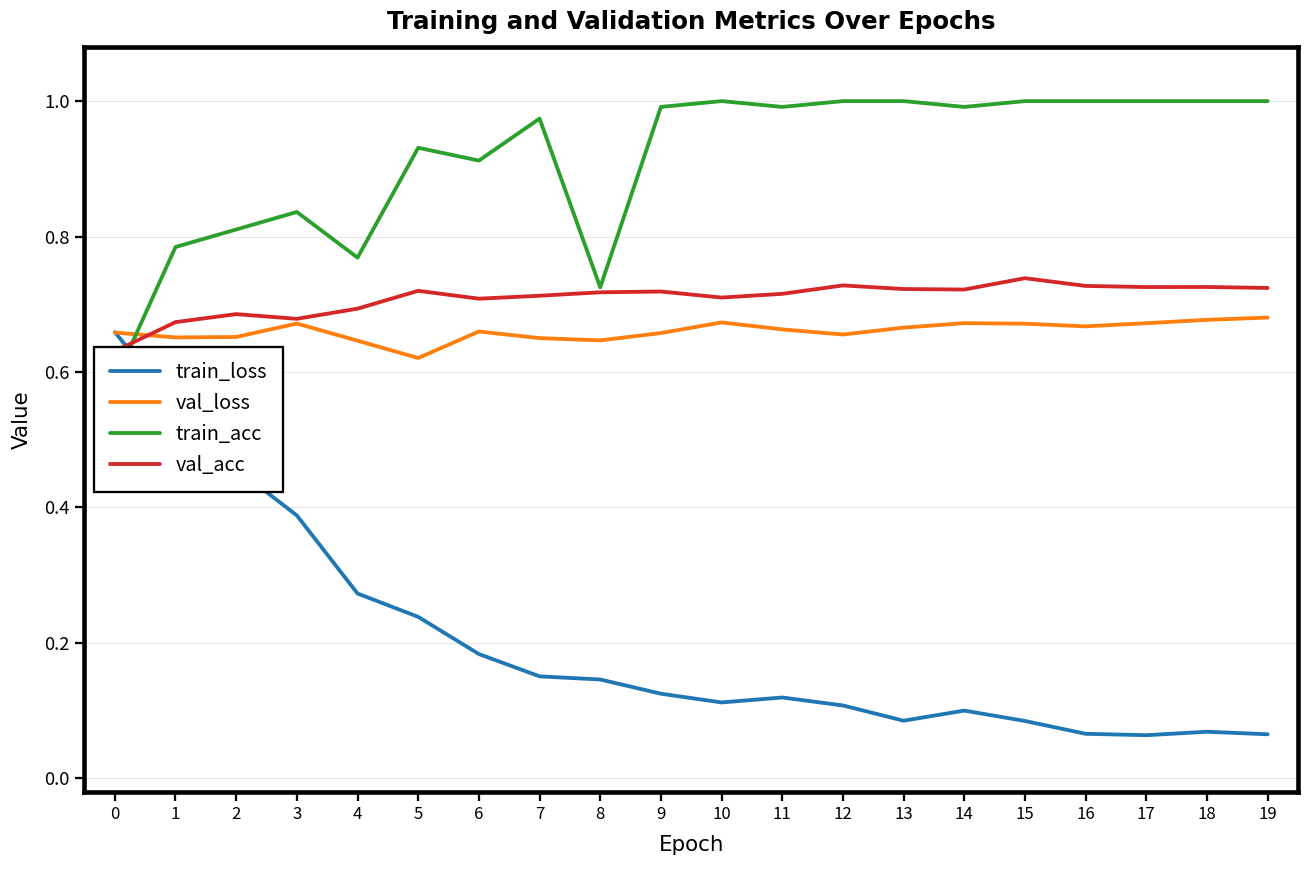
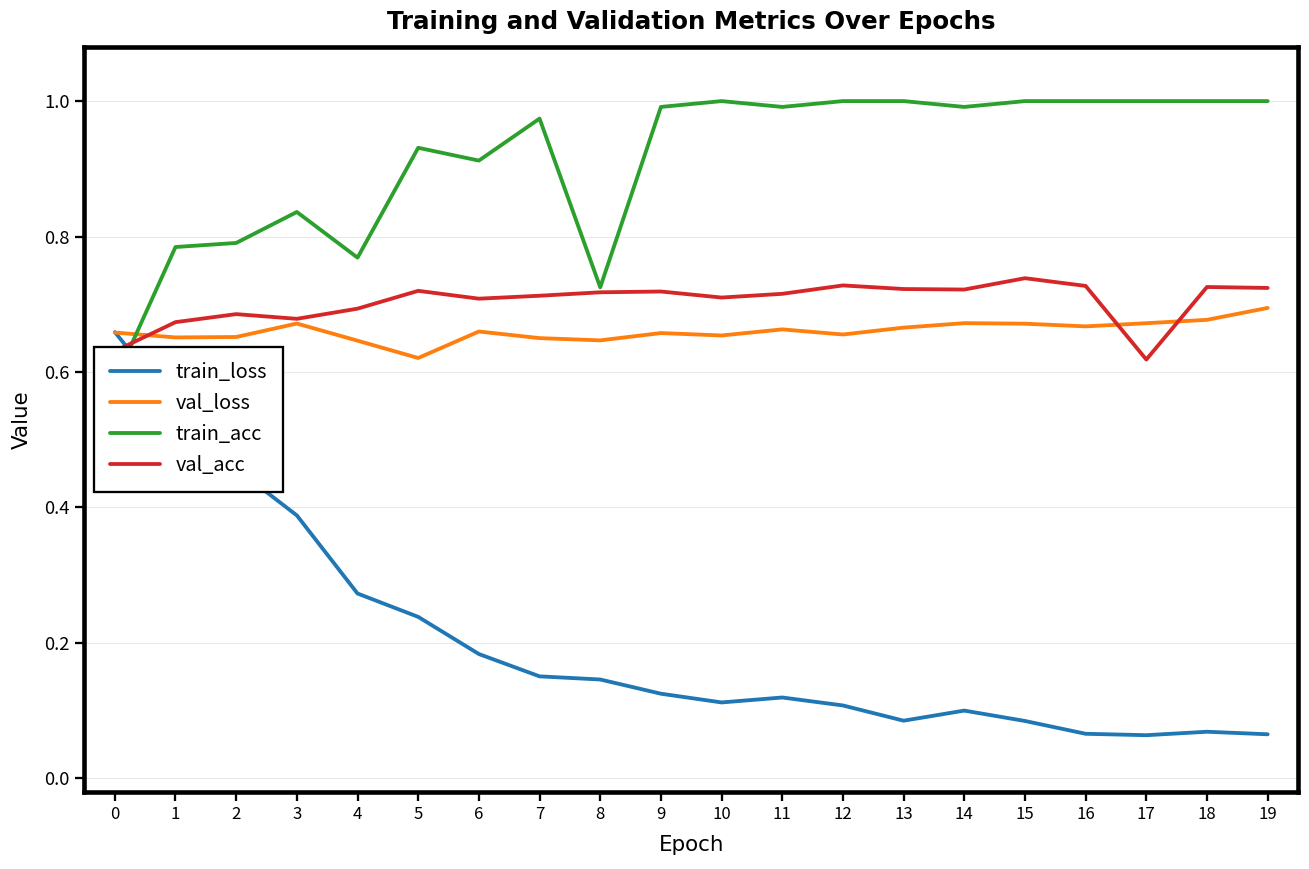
  {
    "train_loss": {
      "3": 0.39,
      "4": 0.27,
      "5": 0.24,
      "6": 0.18,
      "7": 0.15,
      "8": 0.15,
      "9": 0.12,
      "10": 0.11,
      "11": 0.12,
      "12": 0.11,
      "13": 0.08,
      "14": 0.10,
      "15": 0.08,
      "16": 0.07,
      "17": 0.06,
      "18": 0.07,
      "19": 0.06
    },
    "val_loss": {
      "1": 0.65,
      "2": 0.65,
      "3": 0.67,
      "4": 0.65,
      "5": 0.62,
      "6": 0.66,
      "7": 0.65,
      "8": 0.65,
      "9": 0.66,
-     "10": 0.67,
+     "10": 0.65,
      "11": 0.66,
      "12": 0.66,
      "13": 0.67,
      "14": 0.67,
      "15": 0.67,
      "16": 0.67,
      "17": 0.67,
      "18": 0.68,
-     "19": 0.68
+     "19": 0.69
    },
    "train_acc": {
      "1": 0.78,
-     "2": 0.81,
+     "2": 0.79,
      "3": 0.84,
      "4": 0.77,
      "5": 0.93,
      "6": 0.91,
      "7": 0.97,
      "8": 0.72,
      "9": 0.99,
      "10": 1.00,
      "11": 0.99,
      "12": 1.00,
      "13": 1.00,
      "14": 0.99,
      "15": 1.00,
      "16": 1.00,
      "17": 1.00,
      "18": 1.00,
      "19": 1.00
    },
    "val_acc": {
      "1": 0.67,
      "2": 0.69,
      "3": 0.68,
      "4": 0.69,
      "5": 0.72,
      "6": 0.71,
      "7": 0.71,
      "8": 0.72,
      "9": 0.72,
      "10": 0.71,
      "11": 0.72,
      "12": 0.73,
      "13": 0.72,
      "14": 0.72,
      "15": 0.74,
      "16": 0.73,
-     "17": 0.73,
+     "17": 0.62,
      "18": 0.73,
      "19": 0.72
    }
  }
